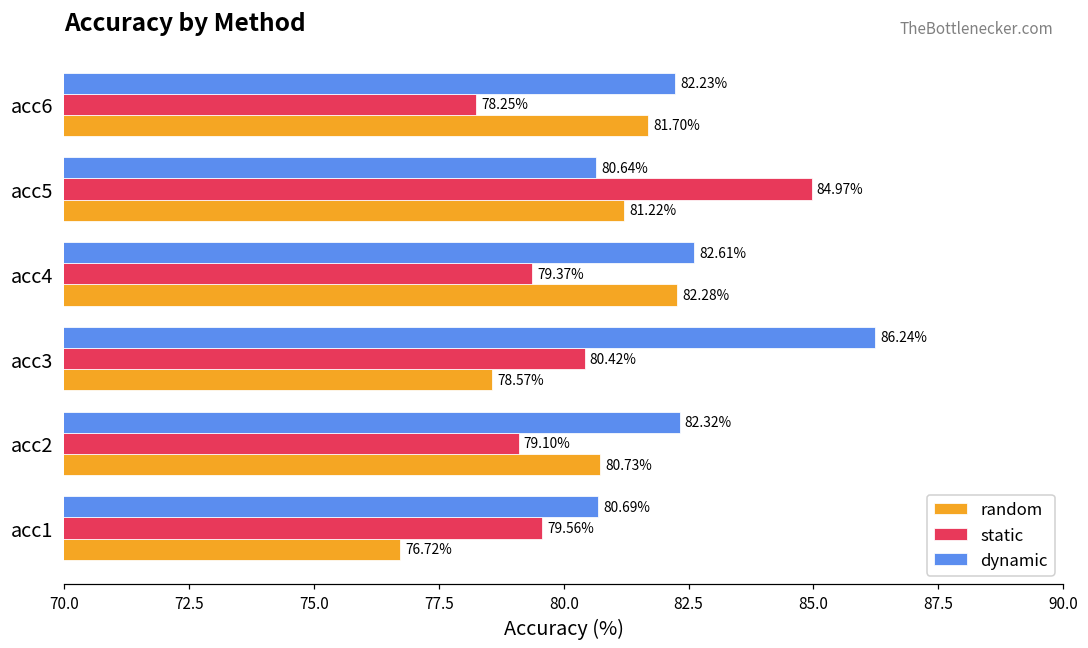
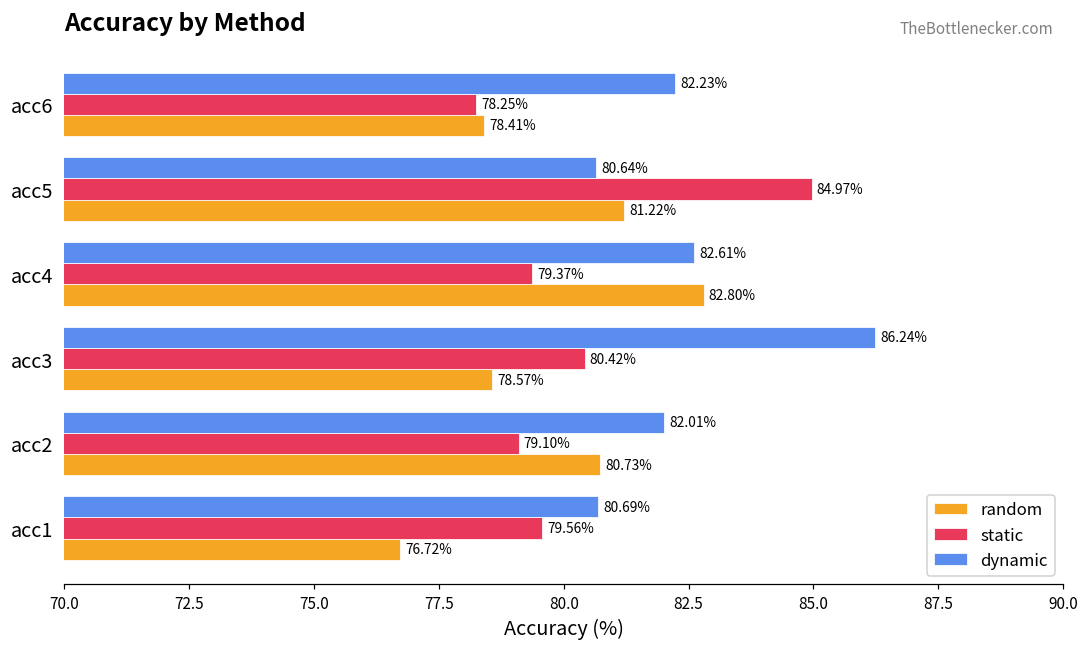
  {
    "random": {
-     "acc6": "81.70%",
+     "acc6": "78.41%",
      "acc5": "81.22%",
-     "acc4": "82.28%",
+     "acc4": "82.80%",
      "acc3": "78.57%",
      "acc2": "80.73%",
      "acc1": "76.72%"
    },
    "static": {
      "acc6": "78.25%",
      "acc5": "84.97%",
      "acc4": "79.37%",
      "acc3": "80.42%",
      "acc2": "79.10%",
      "acc1": "79.56%"
    },
    "dynamic": {
      "acc6": "82.23%",
      "acc5": "80.64%",
      "acc4": "82.61%",
      "acc3": "86.24%",
-     "acc2": "82.32%",
+     "acc2": "82.01%",
      "acc1": "80.69%"
    }
  }
